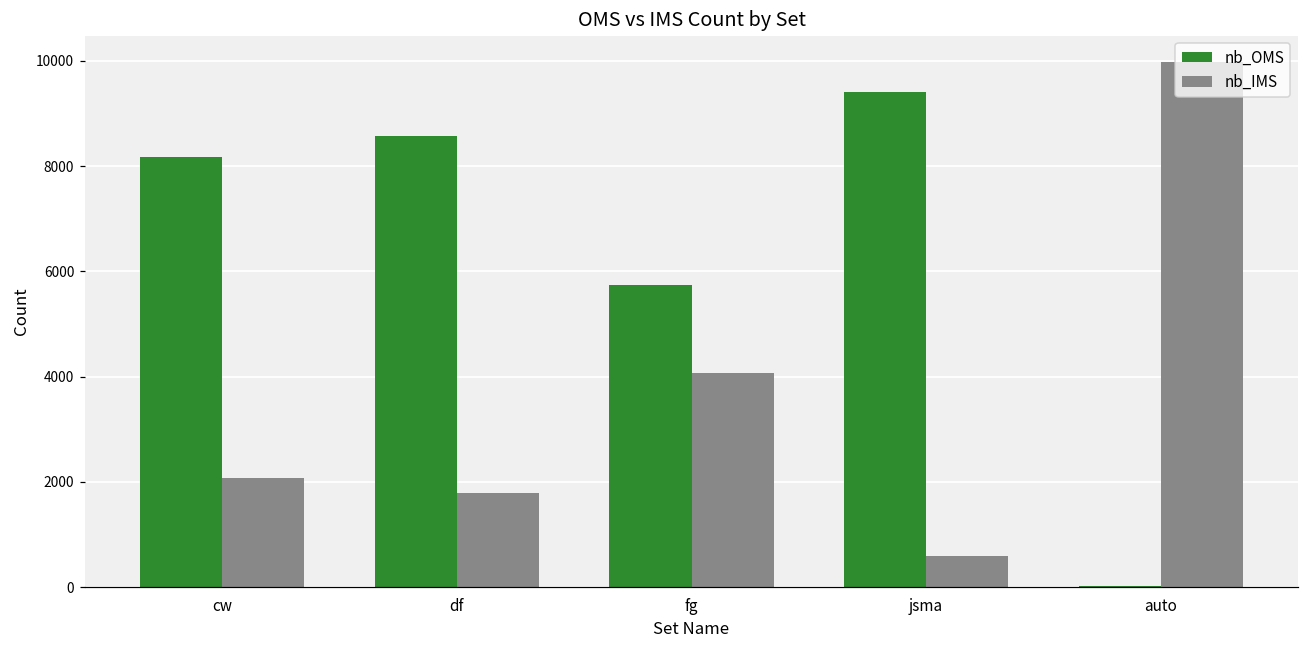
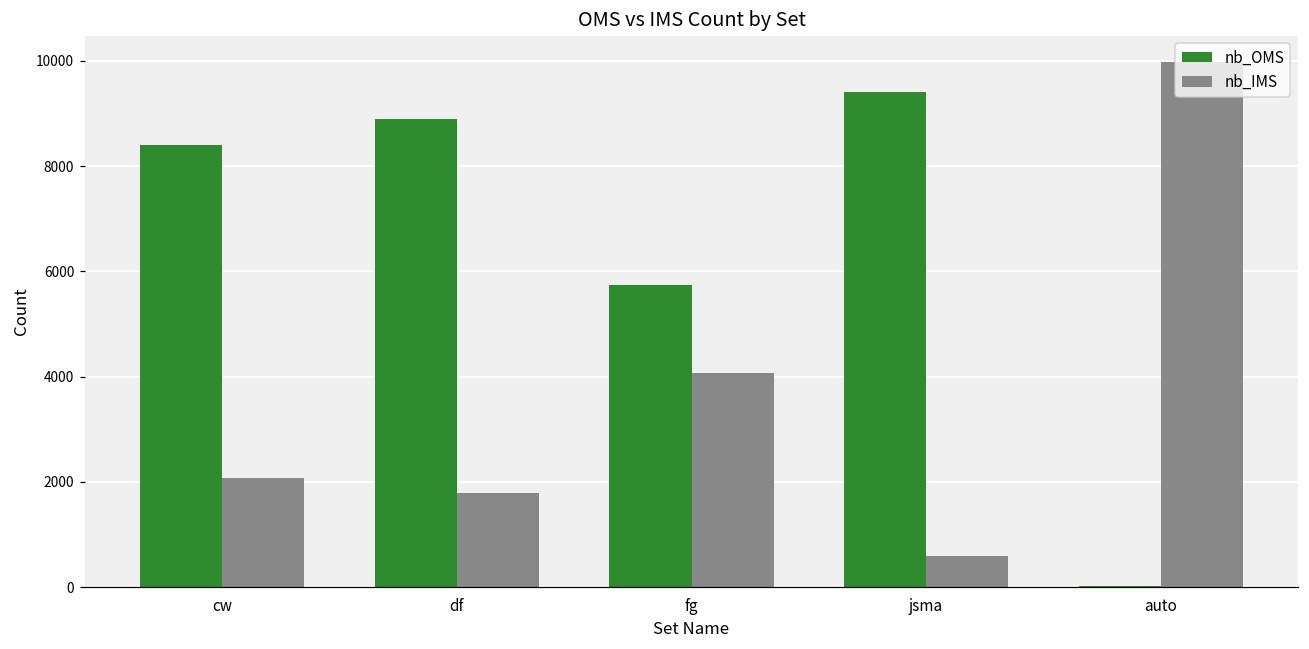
  {
    "nb_OMS": {
-     "cw": 8200,
-     "df": 8600,
+     "cw": 8400,
+     "df": 8900,
      "fg": 5700,
      "jsma": 9400
    },
    "nb_IMS": {
      "cw": 2100,
      "df": 1800,
      "fg": 4100,
      "jsma": 600
    }
  }
